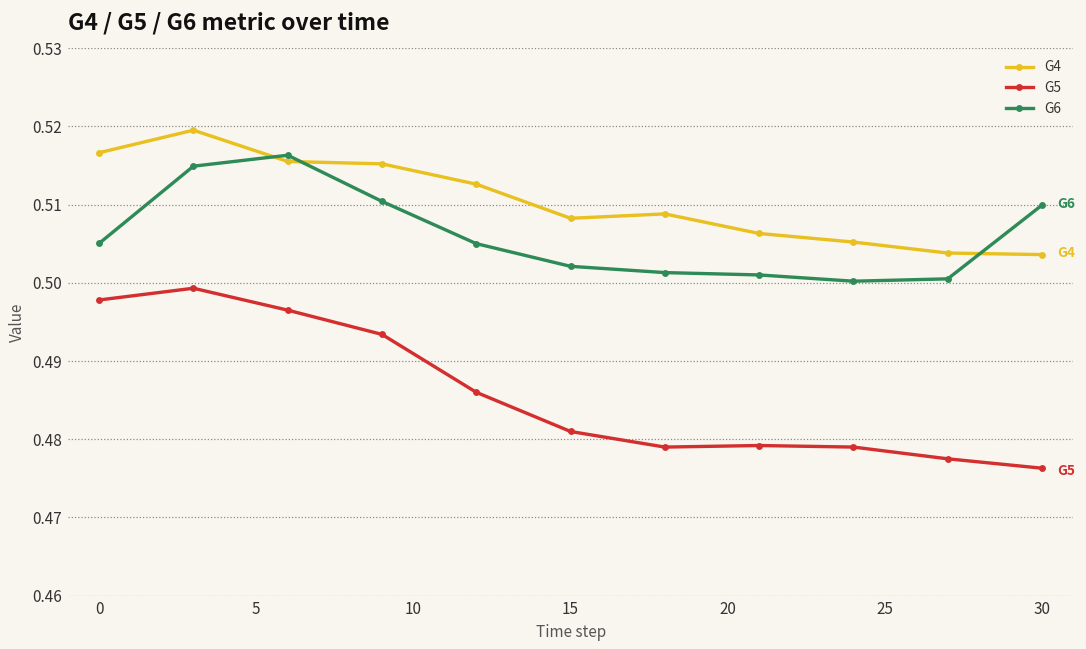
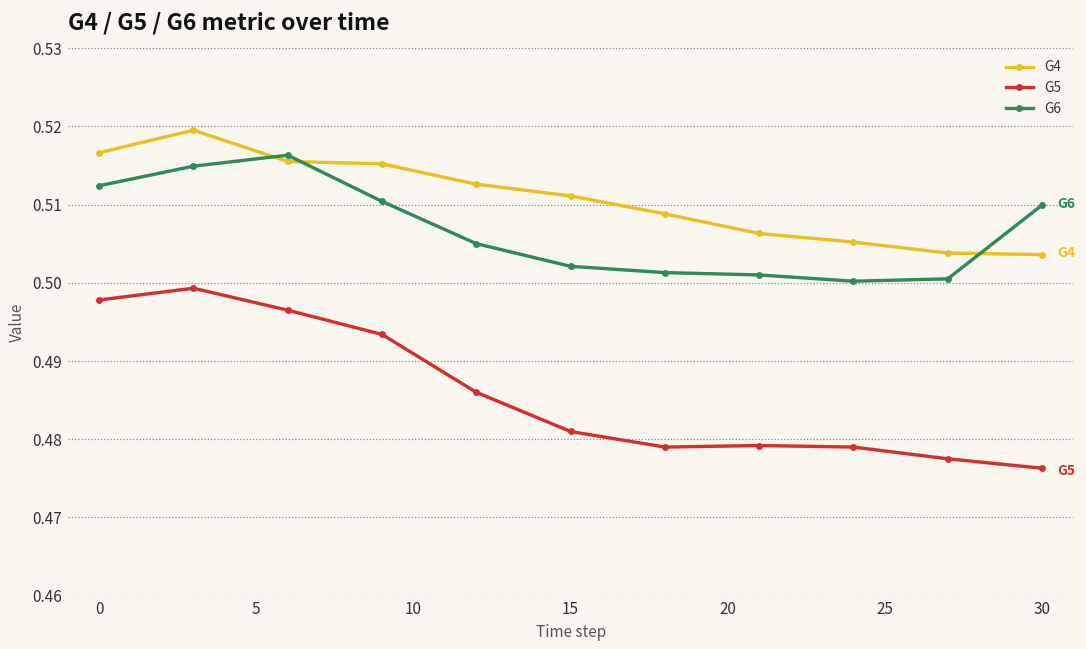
  {
    "G4": {
      "0": 0.517,
-     "15": 0.508,
+     "15": 0.511,
      "30": 0.504
    },
    "G5": {
      "0": 0.498,
      "15": 0.481,
      "30": 0.476
    },
    "G6": {
-     "0": 0.505,
+     "0": 0.512,
      "15": 0.502,
      "30": 0.510
    }
  }
